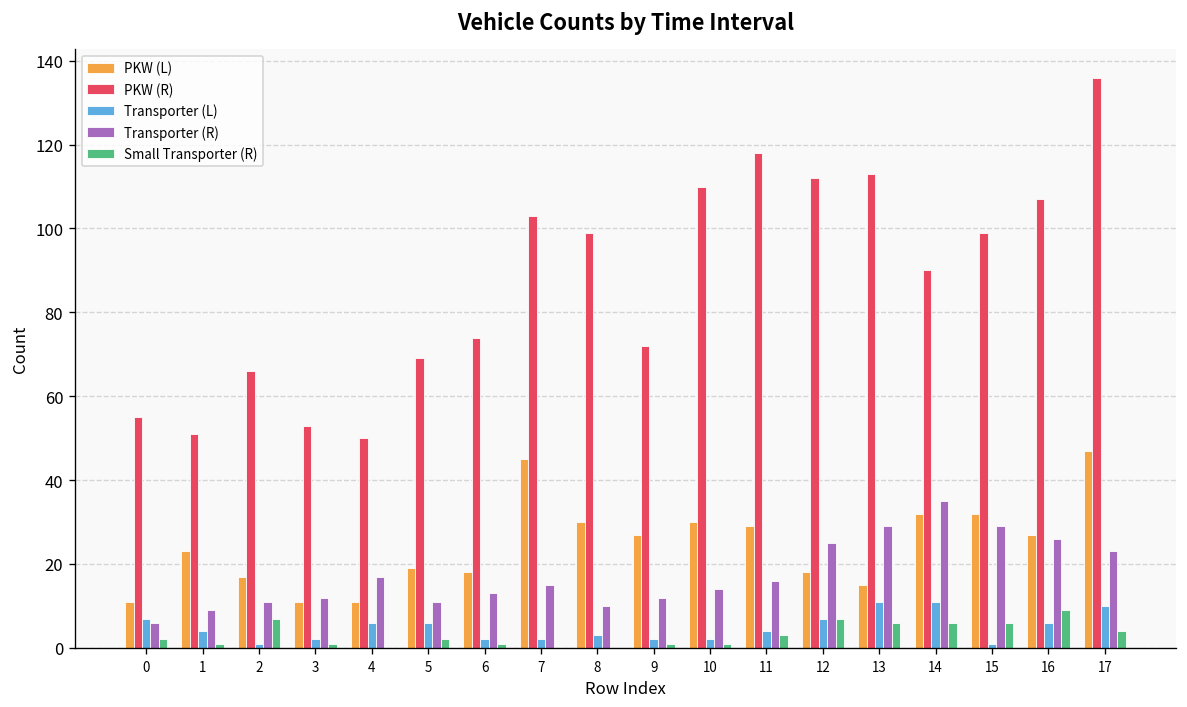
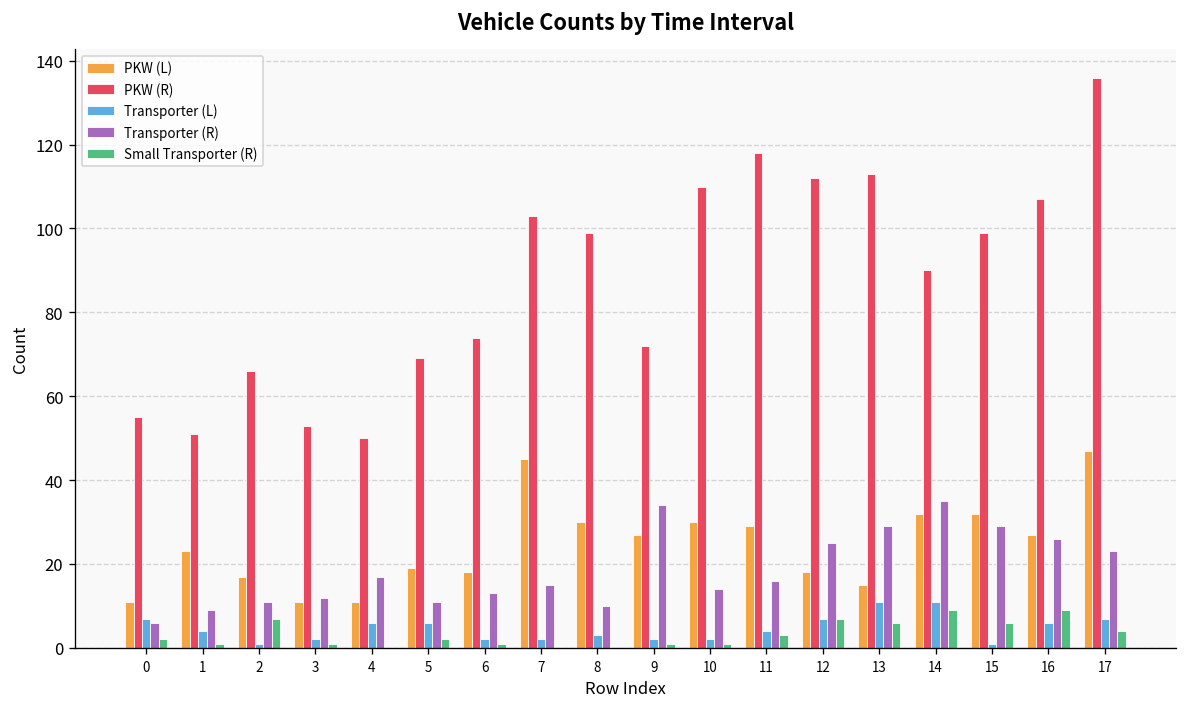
  {
    "PKW (L)": {
      "0": 11,
      "1": 23,
      "2": 17,
      "3": 11,
      "4": 11,
      "5": 19,
      "6": 18,
      "7": 45,
      "8": 30,
      "9": 27,
      "10": 30,
      "11": 29,
      "12": 18,
      "13": 15,
      "14": 32,
      "15": 32,
      "16": 27,
      "17": 47
    },
    "PKW (R)": {
      "0": 55,
      "1": 51,
      "2": 66,
      "3": 53,
      "4": 50,
      "5": 69,
      "6": 74,
      "7": 103,
      "8": 99,
      "9": 72,
      "10": 110,
      "11": 118,
      "12": 112,
      "13": 113,
      "14": 90,
      "15": 99,
      "16": 107,
      "17": 136
    },
    "Transporter (L)": {
      "0": 7,
      "1": 4,
      "2": 1,
      "3": 2,
      "4": 6,
      "5": 6,
      "6": 2,
      "7": 2,
      "8": 3,
      "9": 2,
      "10": 2,
      "11": 4,
      "12": 7,
      "13": 11,
      "14": 11,
      "15": 1,
      "16": 6,
-     "17": 10
+     "17": 7
    },
    "Transporter (R)": {
      "0": 6,
      "1": 9,
      "2": 11,
      "3": 12,
      "4": 17,
      "5": 11,
      "6": 13,
      "7": 15,
      "8": 10,
-     "9": 12,
+     "9": 34,
      "10": 14,
      "11": 16,
      "12": 25,
      "13": 29,
      "14": 35,
      "15": 29,
      "16": 26,
      "17": 23
    },
    "Small Transporter (R)": {
      "0": 2,
      "1": 1,
      "2": 7,
      "3": 1,
      "4": 0,
      "5": 2,
      "6": 1,
      "7": 0,
      "8": 0,
      "9": 1,
      "10": 1,
      "11": 3,
      "12": 7,
      "13": 6,
-     "14": 6,
+     "14": 9,
      "15": 6,
      "16": 9,
      "17": 4
    }
  }
